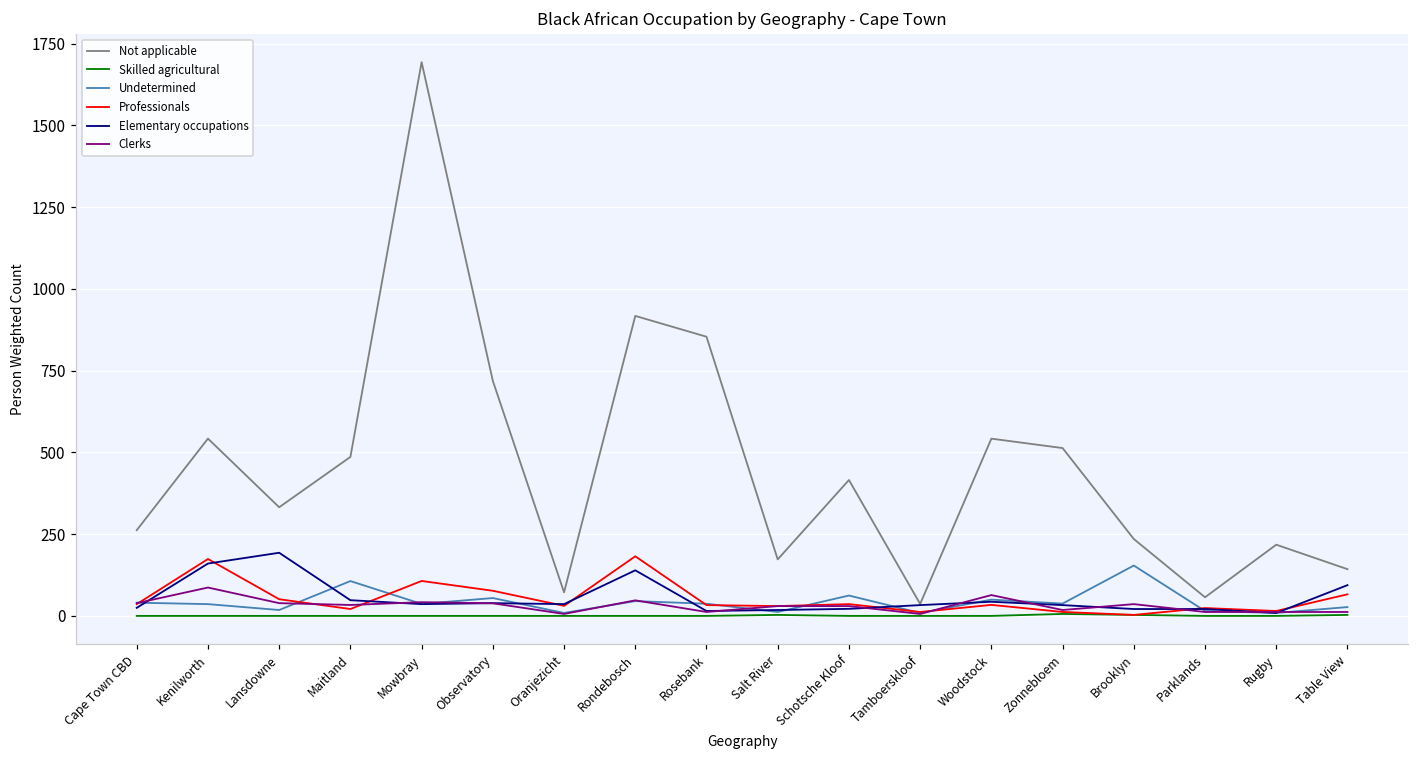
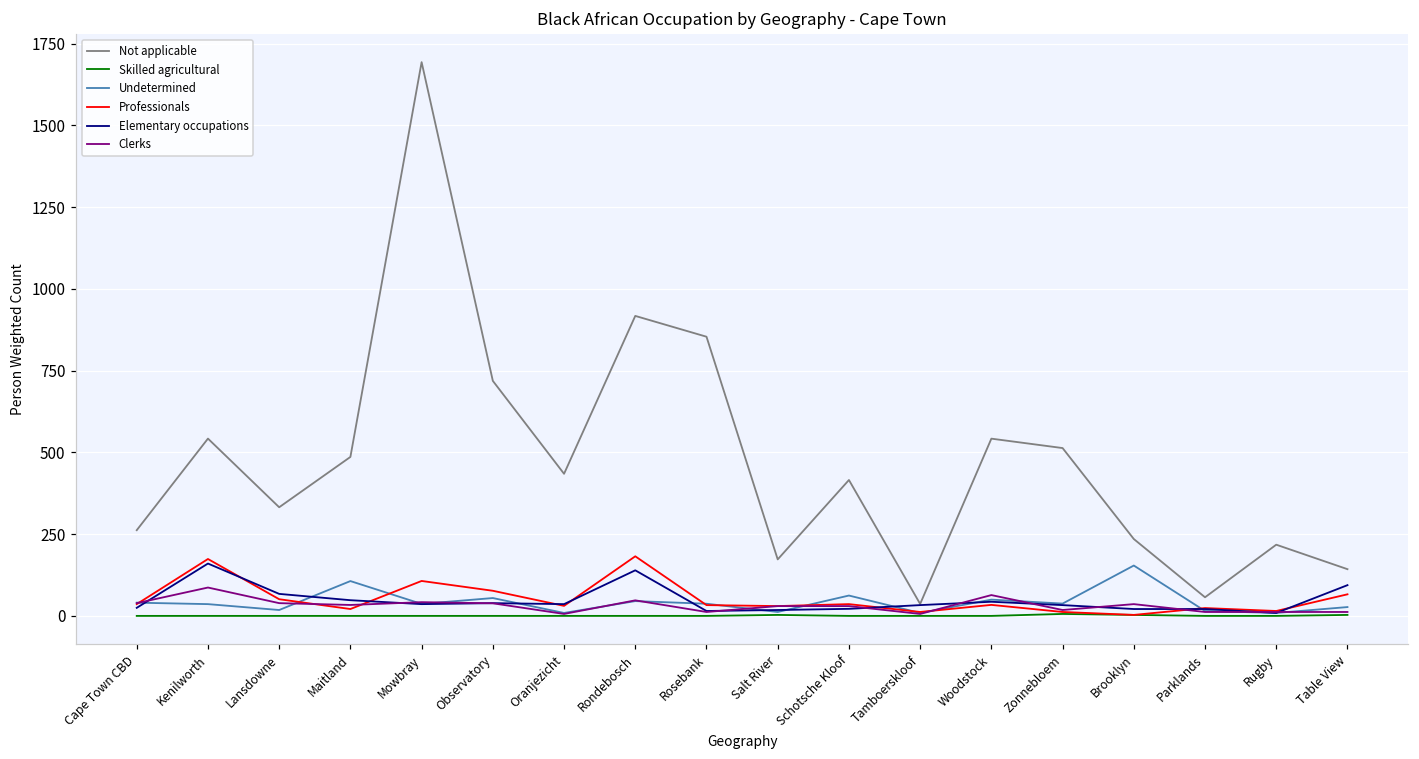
  {
    "Not applicable": {
      "Cape Town CBD": 260,
      "Kenilworth": 540,
      "Lansdowne": 330,
      "Maitland": 490,
      "Mowbray": 1690,
      "Observatory": 720,
-     "Oranjezicht": 70,
+     "Oranjezicht": 430,
      "Rondebosch": 920,
      "Rosebank": 850,
      "Salt River": 170,
      "Schotsche Kloof": 420,
      "Woodstock": 540,
      "Zonnebloem": 510,
      "Brooklyn": 240,
      "Parklands": 60,
      "Rugby": 220,
      "Table View": 140
    },
    "Skilled agricultural": {
      "Cape Town CBD": 0,
      "Kenilworth": 0,
      "Lansdowne": 0,
      "Maitland": 0,
      "Mowbray": 0,
      "Observatory": 0,
      "Rondebosch": 0,
      "Rosebank": 0,
      "Salt River": 0,
      "Schotsche Kloof": 0,
      "Woodstock": 0,
      "Parklands": 0,
      "Rugby": 0,
      "Table View": 0
    },
    "Undetermined": {
      "Kenilworth": 40,
      "Lansdowne": 20,
      "Maitland": 110,
      "Observatory": 50,
      "Schotsche Kloof": 60,
      "Brooklyn": 150,
      "Table View": 30
    },
    "Professionals": {
      "Kenilworth": 170,
      "Lansdowne": 50,
      "Maitland": 20,
      "Mowbray": 110,
      "Observatory": 80,
      "Rondebosch": 180,
      "Woodstock": 30,
      "Table View": 70
    },
    "Elementary occupations": {
      "Cape Town CBD": 20,
      "Kenilworth": 160,
-     "Lansdowne": 190,
+     "Lansdowne": 70,
      "Maitland": 50,
      "Rondebosch": 140,
      "Brooklyn": 20,
      "Table View": 90
    },
    "Clerks": {
      "Kenilworth": 90,
      "Lansdowne": 40,
      "Maitland": 30,
      "Woodstock": 60,
      "Brooklyn": 40,
      "Table View": 10
    }
  }
